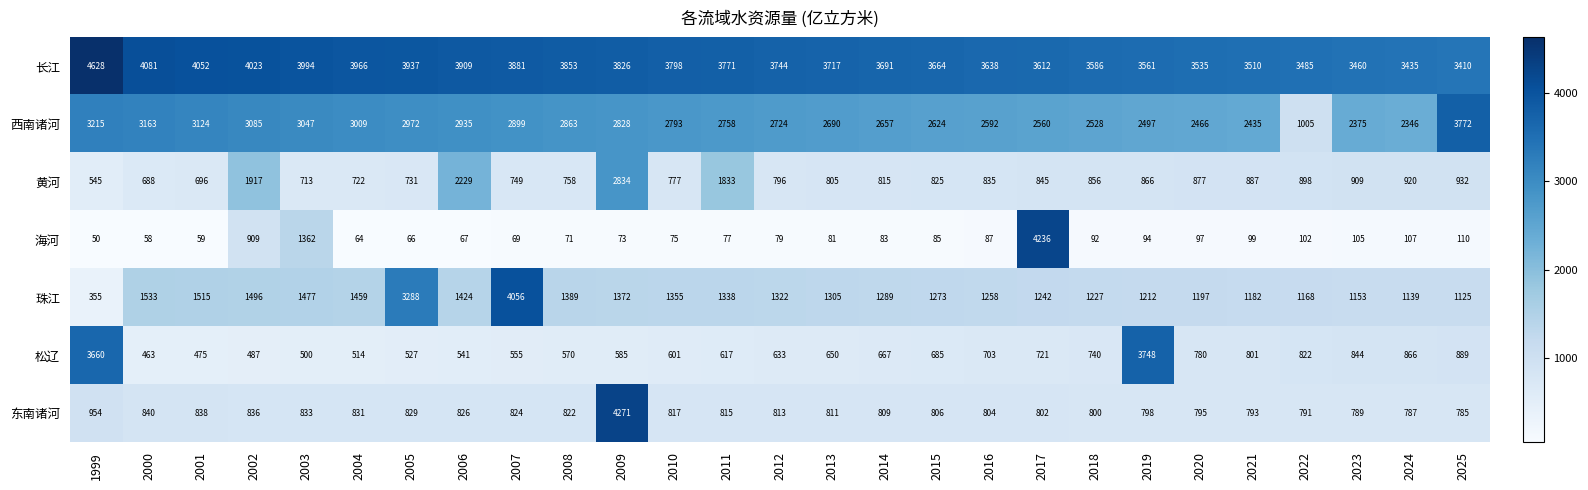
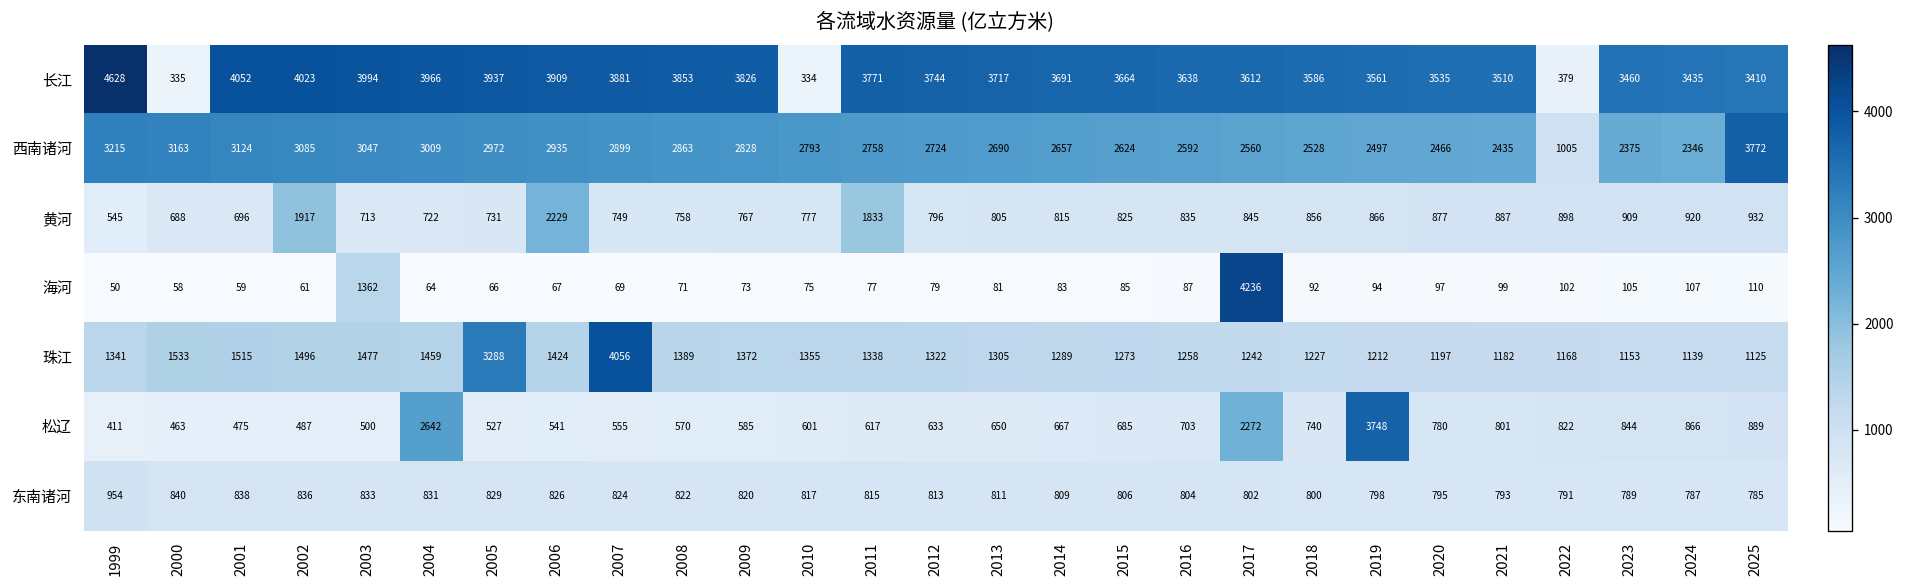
  {
    "长江": {
      "1999": 4628,
-     "2000": 4081,
+     "2000": 335,
      "2001": 4052,
      "2002": 4023,
      "2003": 3994,
      "2004": 3966,
      "2005": 3937,
      "2006": 3909,
      "2007": 3881,
      "2008": 3853,
      "2009": 3826,
-     "2010": 3798,
+     "2010": 334,
      "2011": 3771,
      "2012": 3744,
      "2013": 3717,
      "2014": 3691,
      "2015": 3664,
      "2016": 3638,
      "2017": 3612,
      "2018": 3586,
      "2019": 3561,
      "2020": 3535,
      "2021": 3510,
-     "2022": 3485,
+     "2022": 379,
      "2023": 3460,
      "2024": 3435,
      "2025": 3410
    },
    "西南诸河": {
      "1999": 3215,
      "2000": 3163,
      "2001": 3124,
      "2002": 3085,
      "2003": 3047,
      "2004": 3009,
      "2005": 2972,
      "2006": 2935,
      "2007": 2899,
      "2008": 2863,
      "2009": 2828,
      "2010": 2793,
      "2011": 2758,
      "2012": 2724,
      "2013": 2690,
      "2014": 2657,
      "2015": 2624,
      "2016": 2592,
      "2017": 2560,
      "2018": 2528,
      "2019": 2497,
      "2020": 2466,
      "2021": 2435,
      "2022": 1005,
      "2023": 2375,
      "2024": 2346,
      "2025": 3772
    },
    "黄河": {
      "1999": 545,
      "2000": 688,
      "2001": 696,
      "2002": 1917,
      "2003": 713,
      "2004": 722,
      "2005": 731,
      "2006": 2229,
      "2007": 749,
      "2008": 758,
-     "2009": 2834,
+     "2009": 767,
      "2010": 777,
      "2011": 1833,
      "2012": 796,
      "2013": 805,
      "2014": 815,
      "2015": 825,
      "2016": 835,
      "2017": 845,
      "2018": 856,
      "2019": 866,
      "2020": 877,
      "2021": 887,
      "2022": 898,
      "2023": 909,
      "2024": 920,
      "2025": 932
    },
    "海河": {
      "1999": 50,
      "2000": 58,
      "2001": 59,
-     "2002": 909,
+     "2002": 61,
      "2003": 1362,
      "2004": 64,
      "2005": 66,
      "2006": 67,
      "2007": 69,
      "2008": 71,
      "2009": 73,
      "2010": 75,
      "2011": 77,
      "2012": 79,
      "2013": 81,
      "2014": 83,
      "2015": 85,
      "2016": 87,
      "2017": 4236,
      "2018": 92,
      "2019": 94,
      "2020": 97,
      "2021": 99,
      "2022": 102,
      "2023": 105,
      "2024": 107,
      "2025": 110
    },
    "珠江": {
-     "1999": 355,
+     "1999": 1341,
      "2000": 1533,
      "2001": 1515,
      "2002": 1496,
      "2003": 1477,
      "2004": 1459,
      "2005": 3288,
      "2006": 1424,
      "2007": 4056,
      "2008": 1389,
      "2009": 1372,
      "2010": 1355,
      "2011": 1338,
      "2012": 1322,
      "2013": 1305,
      "2014": 1289,
      "2015": 1273,
      "2016": 1258,
      "2017": 1242,
      "2018": 1227,
      "2019": 1212,
      "2020": 1197,
      "2021": 1182,
      "2022": 1168,
      "2023": 1153,
      "2024": 1139,
      "2025": 1125
    },
    "松辽": {
-     "1999": 3660,
+     "1999": 411,
      "2000": 463,
      "2001": 475,
      "2002": 487,
      "2003": 500,
-     "2004": 514,
+     "2004": 2642,
      "2005": 527,
      "2006": 541,
      "2007": 555,
      "2008": 570,
      "2009": 585,
      "2010": 601,
      "2011": 617,
      "2012": 633,
      "2013": 650,
      "2014": 667,
      "2015": 685,
      "2016": 703,
-     "2017": 721,
+     "2017": 2272,
      "2018": 740,
      "2019": 3748,
      "2020": 780,
      "2021": 801,
      "2022": 822,
      "2023": 844,
      "2024": 866,
      "2025": 889
    },
    "东南诸河": {
      "1999": 954,
      "2000": 840,
      "2001": 838,
      "2002": 836,
      "2003": 833,
      "2004": 831,
      "2005": 829,
      "2006": 826,
      "2007": 824,
      "2008": 822,
-     "2009": 4271,
+     "2009": 820,
      "2010": 817,
      "2011": 815,
      "2012": 813,
      "2013": 811,
      "2014": 809,
      "2015": 806,
      "2016": 804,
      "2017": 802,
      "2018": 800,
      "2019": 798,
      "2020": 795,
      "2021": 793,
      "2022": 791,
      "2023": 789,
      "2024": 787,
      "2025": 785
    }
  }
